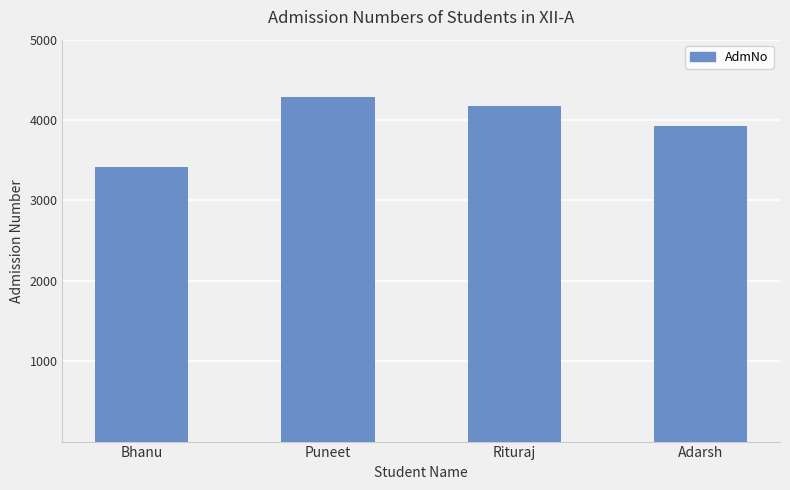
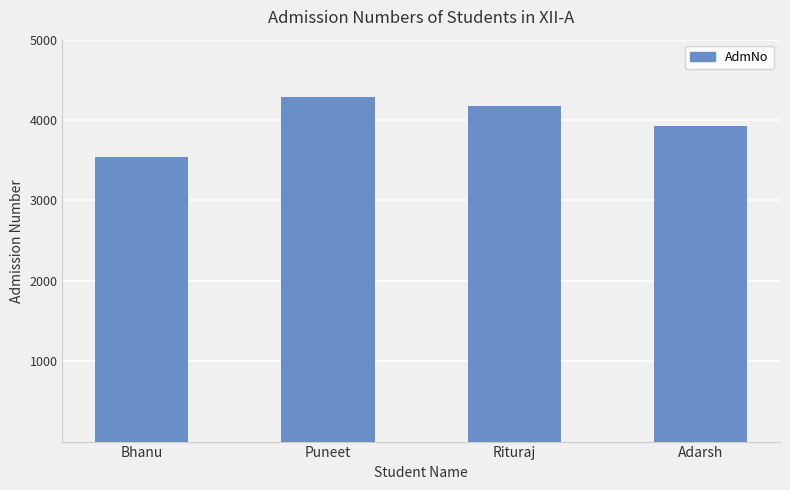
  {
-   "Bhanu": 3400,
+   "Bhanu": 3500,
    "Puneet": 4300,
    "Rituraj": 4200,
    "Adarsh": 3900
  }
